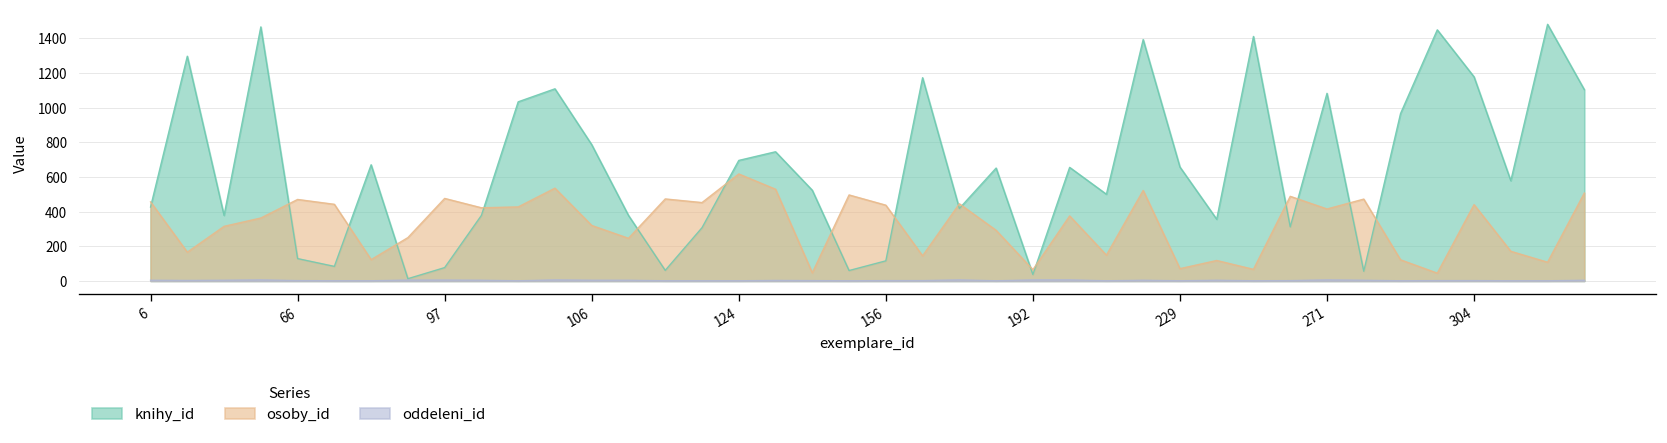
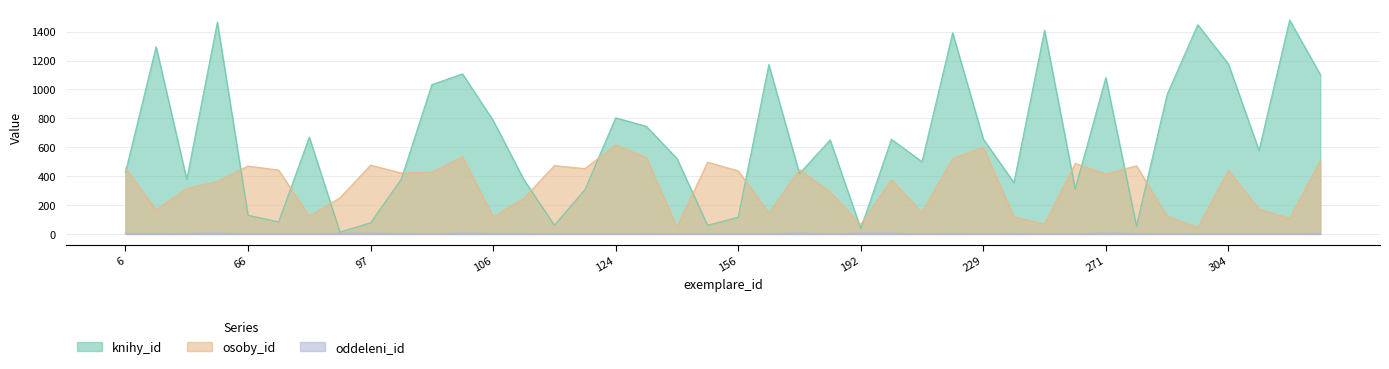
  {
    "knihy_id": {
      "66": 130,
      "97": 80,
      "106": 790,
-     "124": 700,
+     "124": 800,
      "156": 120,
      "192": 40,
      "229": 660,
      "271": 1080,
      "304": 1180
    },
    "osoby_id": {
      "66": 470,
      "97": 480,
-     "106": 320,
+     "106": 120,
      "124": 620,
      "156": 440,
      "192": 70,
-     "229": 70,
+     "229": 600,
      "271": 420,
      "304": 440
    },
    "oddeleni_id": {
      "66": 0,
      "97": 10,
      "106": 0,
      "124": 0,
      "156": 0,
      "192": 10,
      "229": 0,
      "271": 10,
      "304": 0
    }
  }
